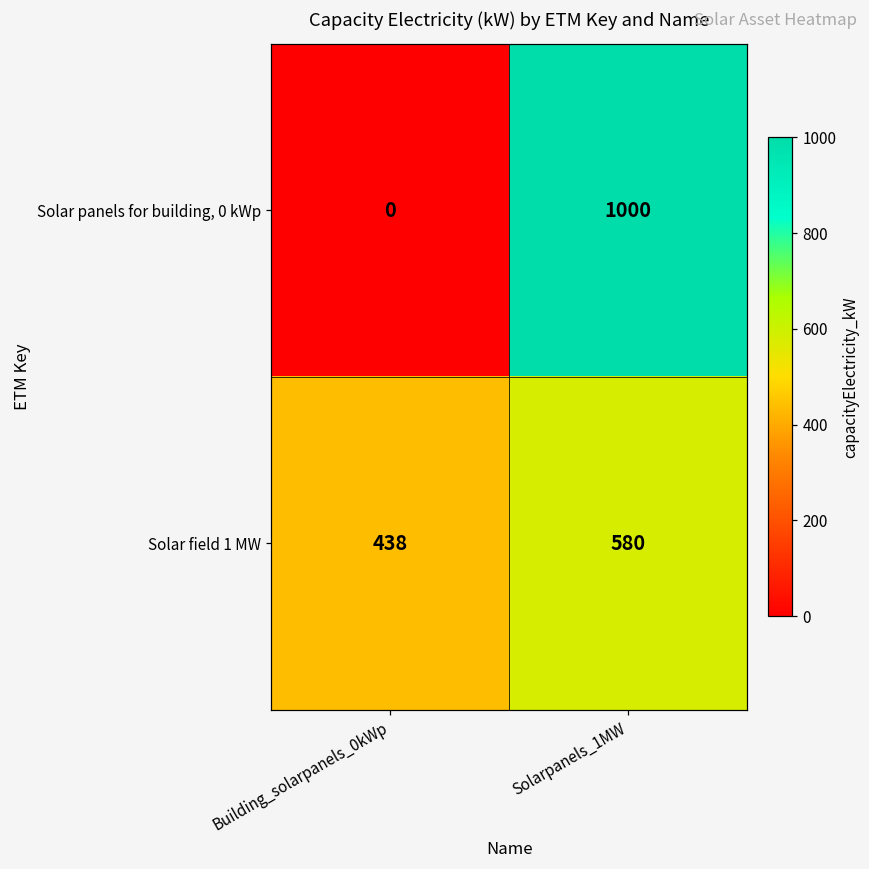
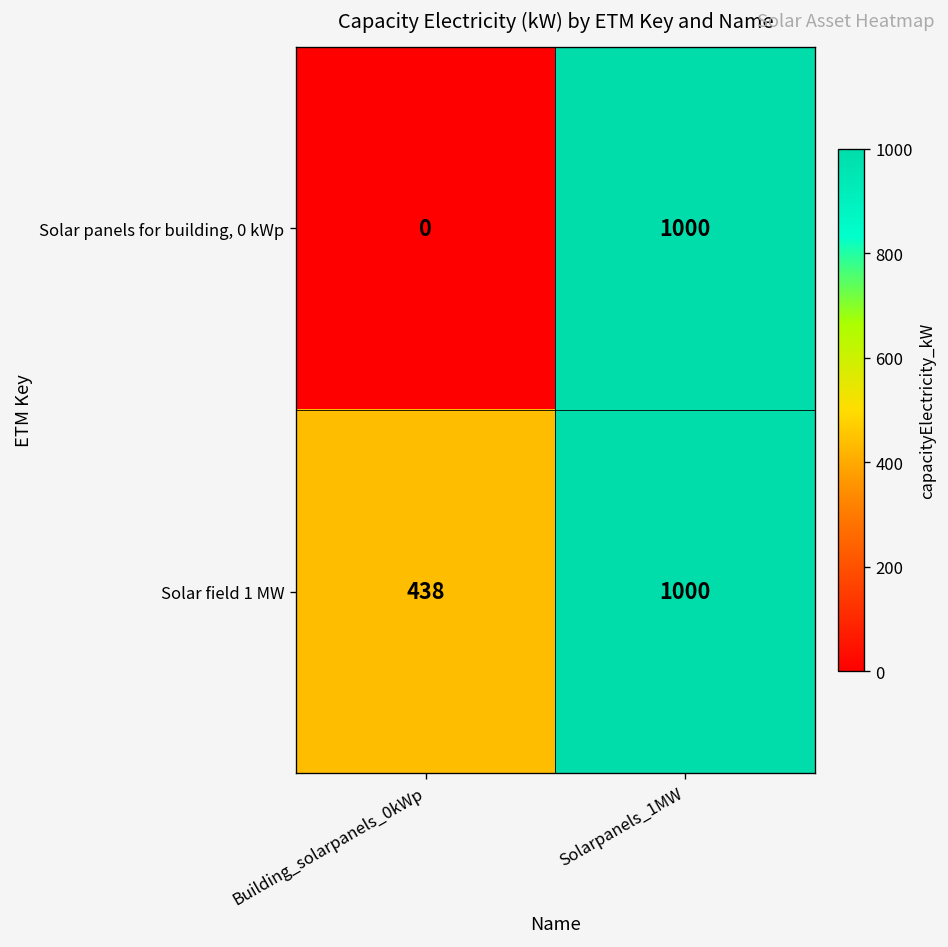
  {
    "Solar panels for building, 0 kWp": {
      "Building_solarpanels_0kWp": 0,
      "Solarpanels_1MW": 1000
    },
    "Solar field 1 MW": {
      "Building_solarpanels_0kWp": 438,
-     "Solarpanels_1MW": 580
+     "Solarpanels_1MW": 1000
    }
  }
